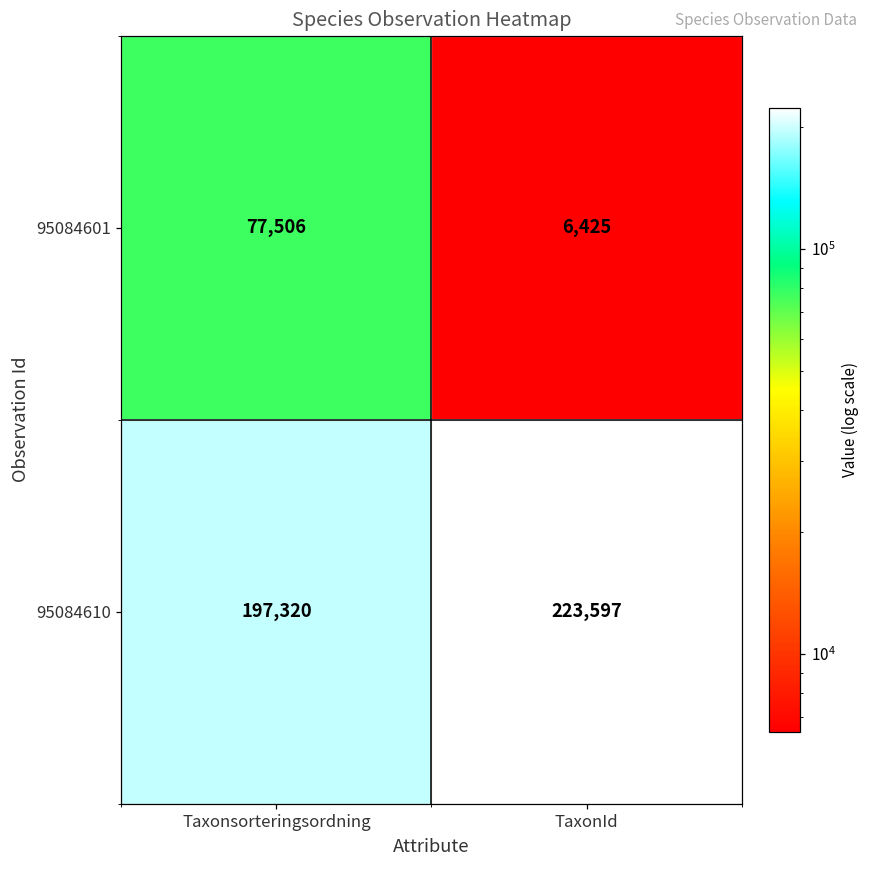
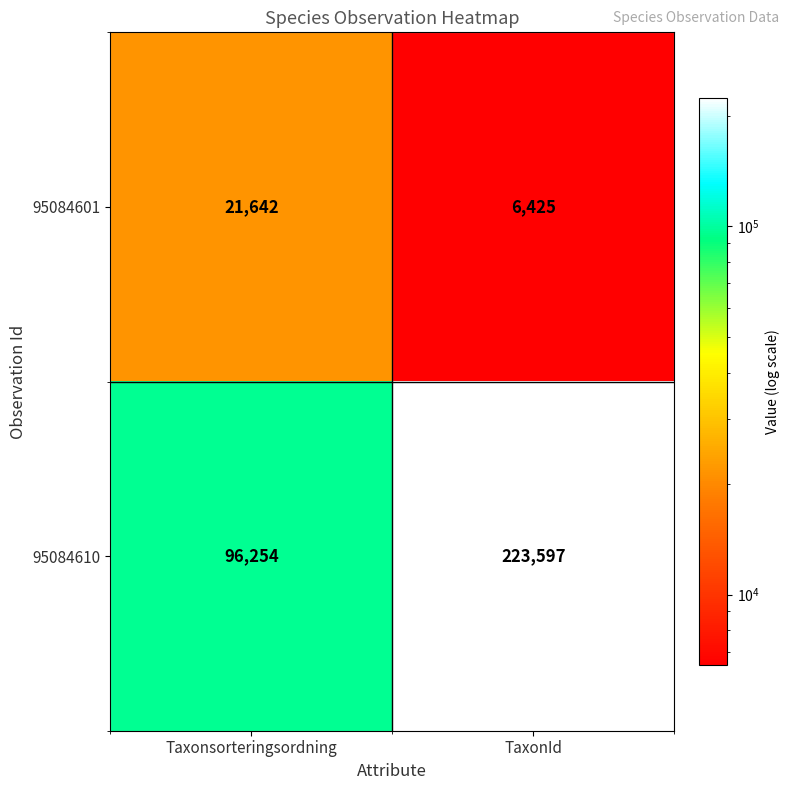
  {
    "95084601": {
-     "Taxonsorteringsordning": "77,506",
+     "Taxonsorteringsordning": "21,642",
      "TaxonId": "6,425"
    },
    "95084610": {
-     "Taxonsorteringsordning": "197,320",
+     "Taxonsorteringsordning": "96,254",
      "TaxonId": "223,597"
    }
  }
